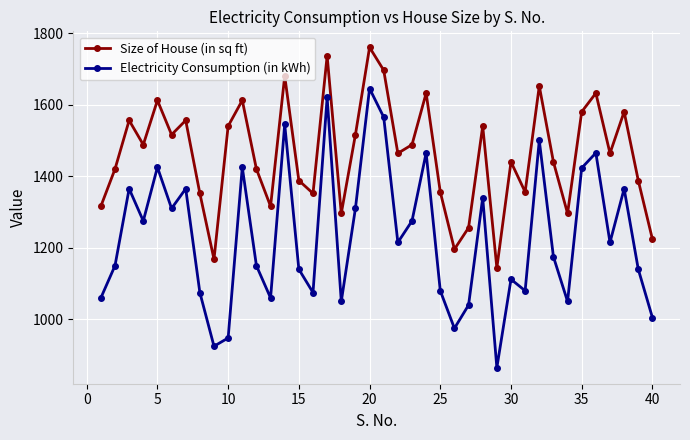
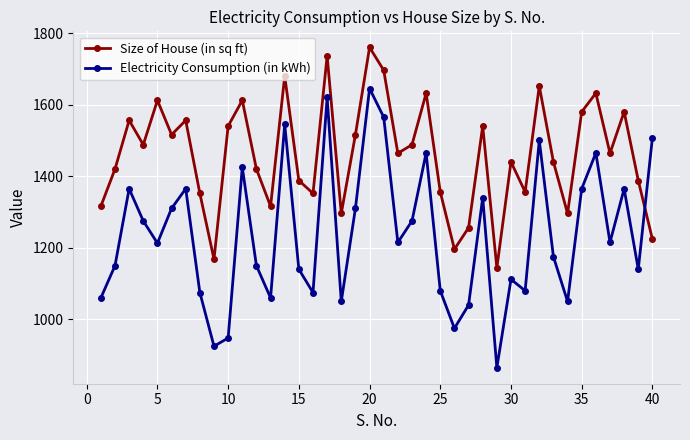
  {
    "Size of House (in sq ft)": {
      "5": 1610,
      "10": 1540,
      "15": 1390,
      "20": 1760,
      "25": 1360,
      "30": 1440,
      "35": 1580,
      "40": 1220
    },
    "Electricity Consumption (in kWh)": {
-     "5": 1430,
+     "5": 1210,
      "10": 950,
      "15": 1140,
      "20": 1650,
      "25": 1080,
      "30": 1110,
-     "35": 1420,
-     "40": 1010
+     "35": 1370,
+     "40": 1510
    }
  }
